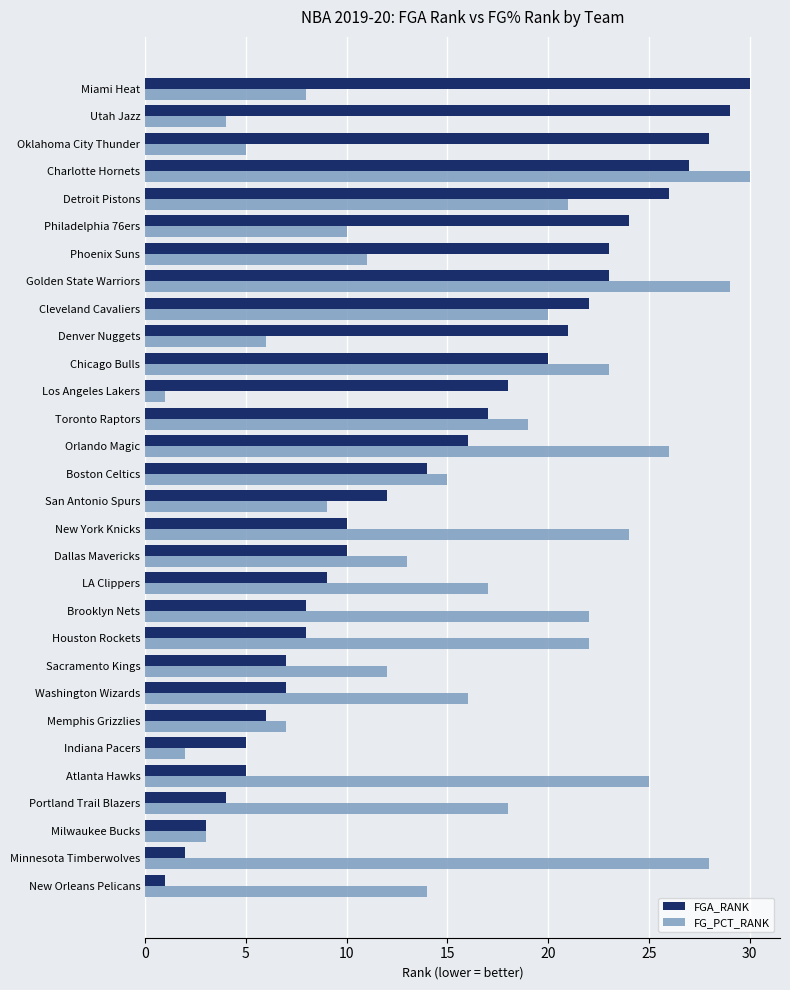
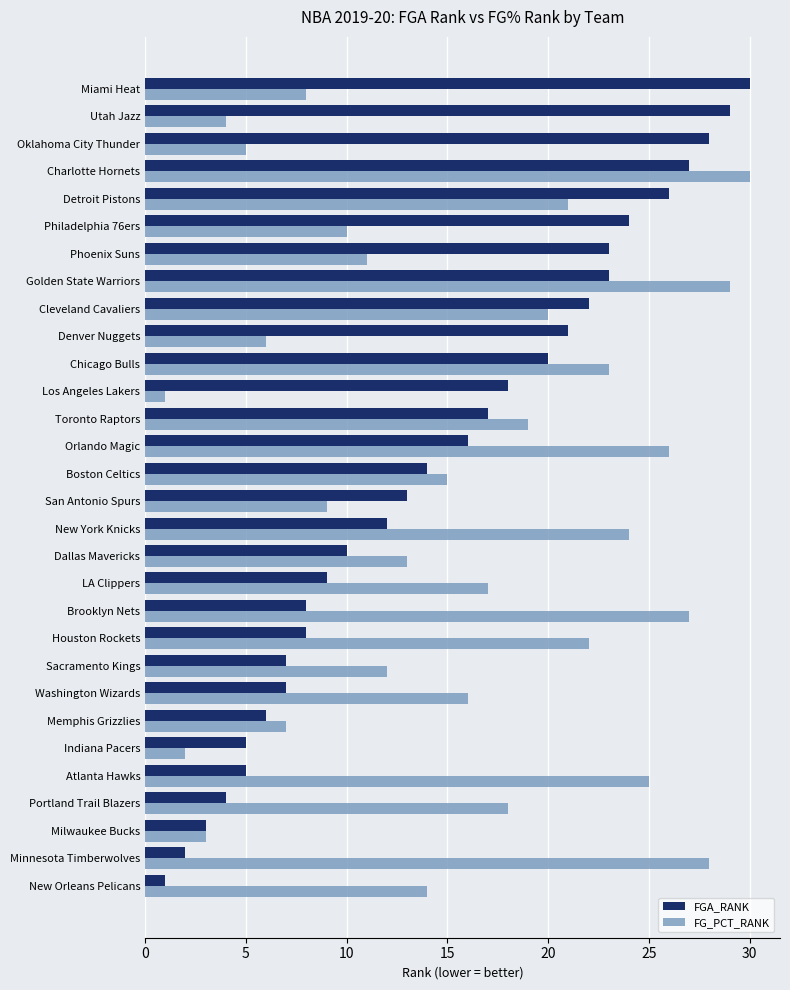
  {
    "FGA_RANK": {
      "Miami Heat": 30,
      "Utah Jazz": 29,
      "Oklahoma City Thunder": 28,
      "Charlotte Hornets": 27,
      "Detroit Pistons": 26,
      "Philadelphia 76ers": 24,
      "Phoenix Suns": 23,
      "Golden State Warriors": 23,
      "Cleveland Cavaliers": 22,
      "Denver Nuggets": 21,
      "Chicago Bulls": 20,
      "Los Angeles Lakers": 18,
      "Toronto Raptors": 17,
      "Orlando Magic": 16,
      "Boston Celtics": 14,
-     "San Antonio Spurs": 12,
-     "New York Knicks": 10,
+     "San Antonio Spurs": 13,
+     "New York Knicks": 12,
      "Dallas Mavericks": 10,
      "LA Clippers": 9,
      "Brooklyn Nets": 8,
      "Houston Rockets": 8,
      "Sacramento Kings": 7,
      "Washington Wizards": 7,
      "Memphis Grizzlies": 6,
      "Indiana Pacers": 5,
      "Atlanta Hawks": 5,
      "Portland Trail Blazers": 4,
      "Milwaukee Bucks": 3,
      "Minnesota Timberwolves": 2,
      "New Orleans Pelicans": 1
    },
    "FG_PCT_RANK": {
      "Miami Heat": 8,
      "Utah Jazz": 4,
      "Oklahoma City Thunder": 5,
      "Charlotte Hornets": 30,
      "Detroit Pistons": 21,
      "Philadelphia 76ers": 10,
      "Phoenix Suns": 11,
      "Golden State Warriors": 29,
      "Cleveland Cavaliers": 20,
      "Denver Nuggets": 6,
      "Chicago Bulls": 23,
      "Los Angeles Lakers": 1,
      "Toronto Raptors": 19,
      "Orlando Magic": 26,
      "Boston Celtics": 15,
      "San Antonio Spurs": 9,
      "New York Knicks": 24,
      "Dallas Mavericks": 13,
      "LA Clippers": 17,
-     "Brooklyn Nets": 22,
+     "Brooklyn Nets": 27,
      "Houston Rockets": 22,
      "Sacramento Kings": 12,
      "Washington Wizards": 16,
      "Memphis Grizzlies": 7,
      "Indiana Pacers": 2,
      "Atlanta Hawks": 25,
      "Portland Trail Blazers": 18,
      "Milwaukee Bucks": 3,
      "Minnesota Timberwolves": 28,
      "New Orleans Pelicans": 14
    }
  }
